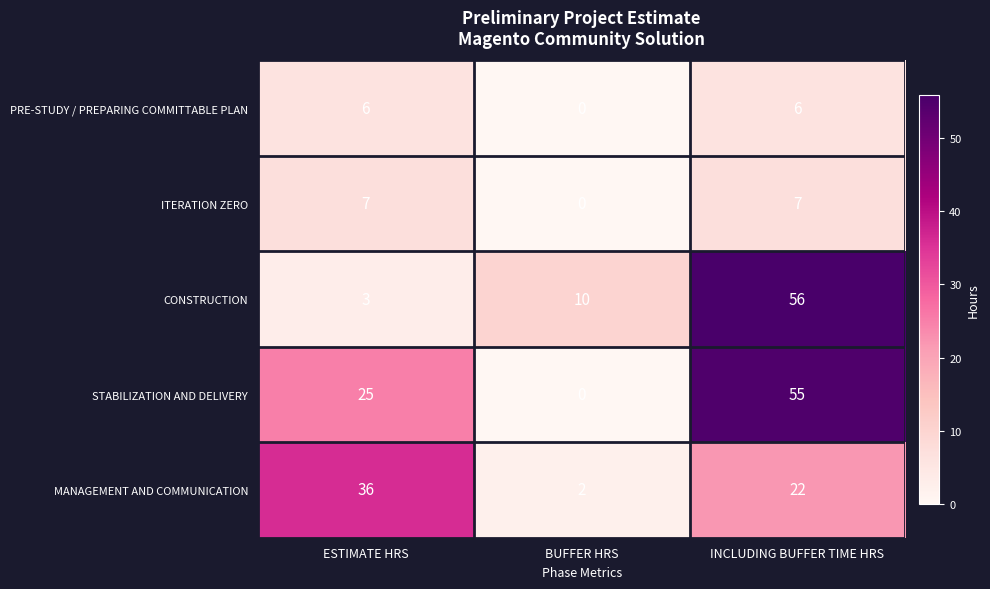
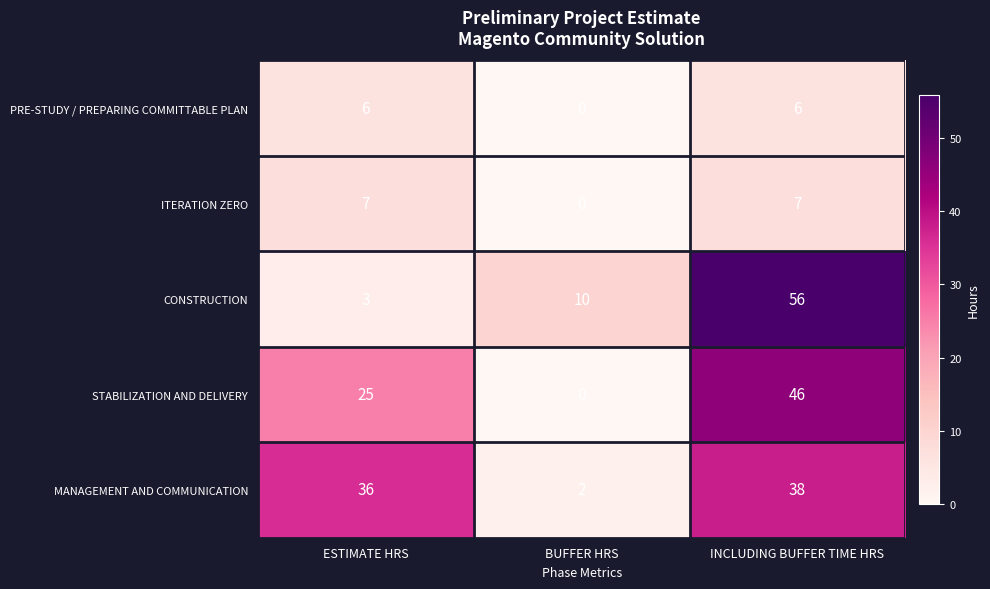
  {
    "CONSTRUCTION": {
      "INCLUDING BUFFER TIME HRS": 56
    },
    "STABILIZATION AND DELIVERY": {
      "ESTIMATE HRS": 25,
-     "INCLUDING BUFFER TIME HRS": 55
+     "INCLUDING BUFFER TIME HRS": 46
    },
    "MANAGEMENT AND COMMUNICATION": {
      "ESTIMATE HRS": 36,
-     "INCLUDING BUFFER TIME HRS": 22
+     "INCLUDING BUFFER TIME HRS": 38
    }
  }
